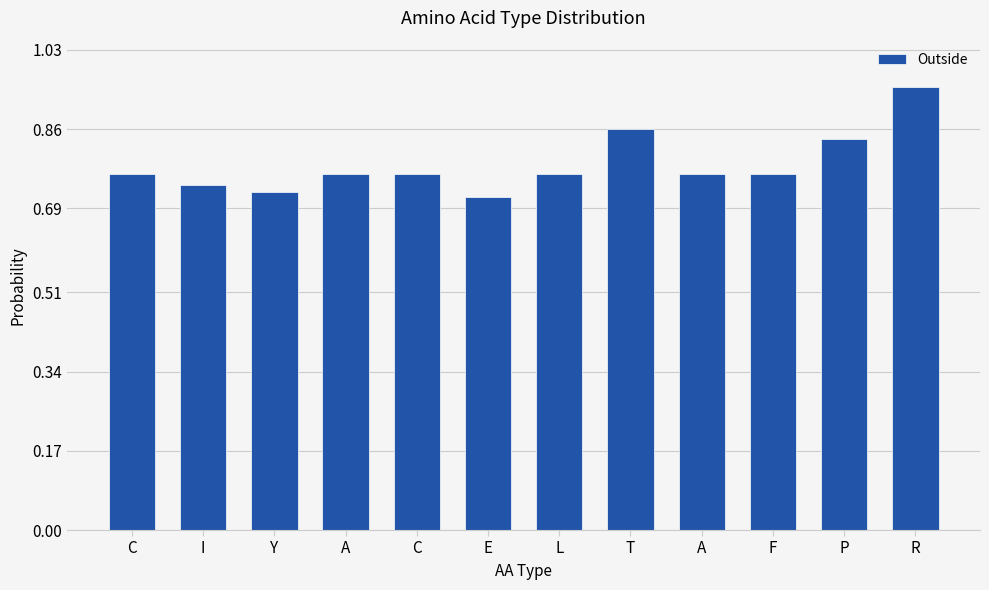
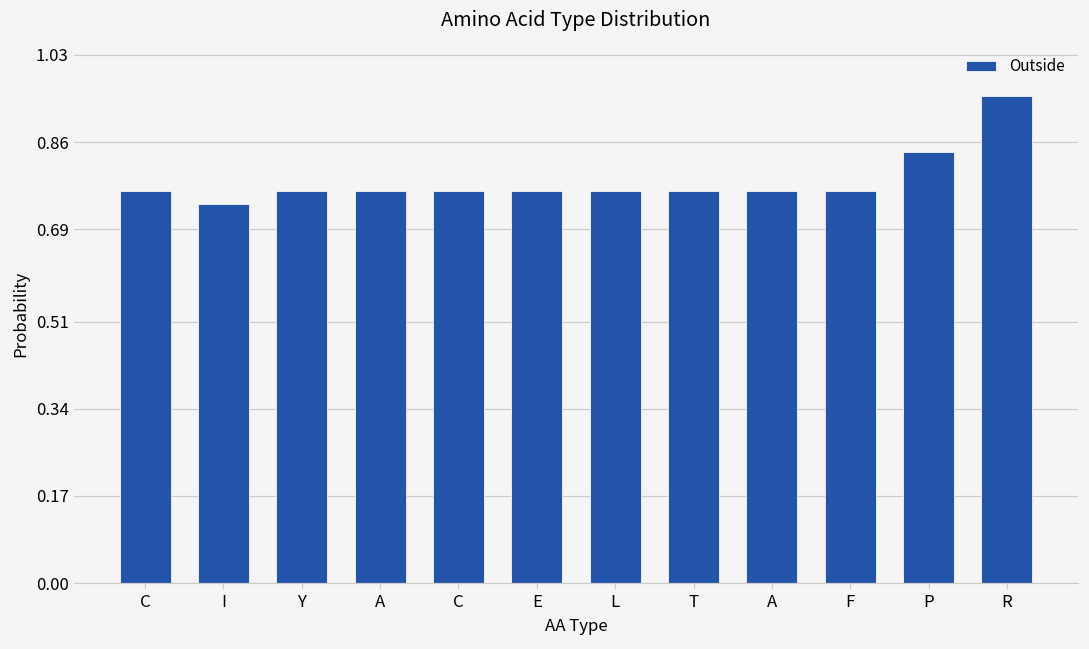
  {
    "I": 0.74,
-   "Y": 0.73,
-   "E": 0.71,
+   "Y": 0.76,
+   "E": 0.76,
    "L": 0.76,
-   "T": 0.86,
+   "T": 0.76,
    "F": 0.76,
    "P": 0.84,
    "R": 0.95
  }
